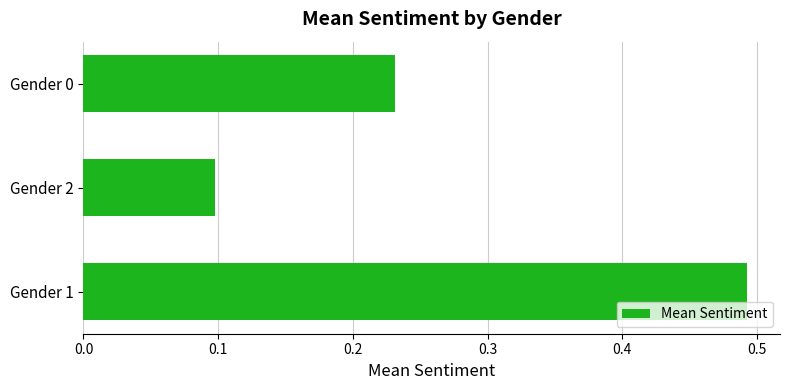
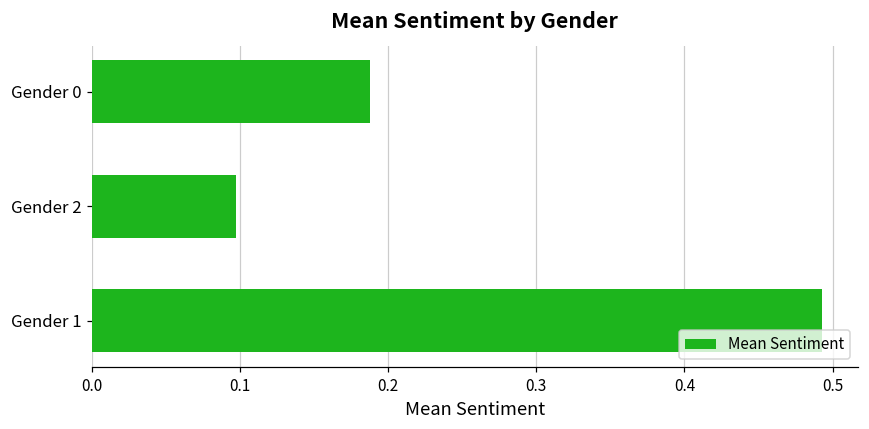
  {
-   "Gender 0": 0.231,
+   "Gender 0": 0.188,
    "Gender 2": 0.097,
    "Gender 1": 0.493
  }
